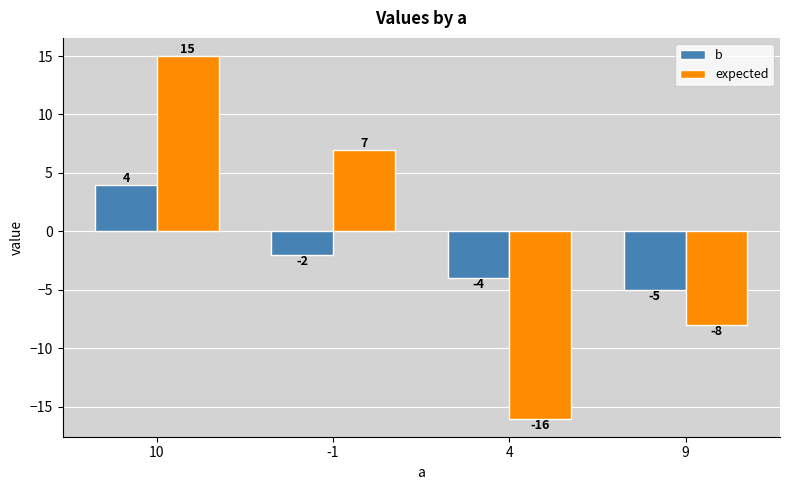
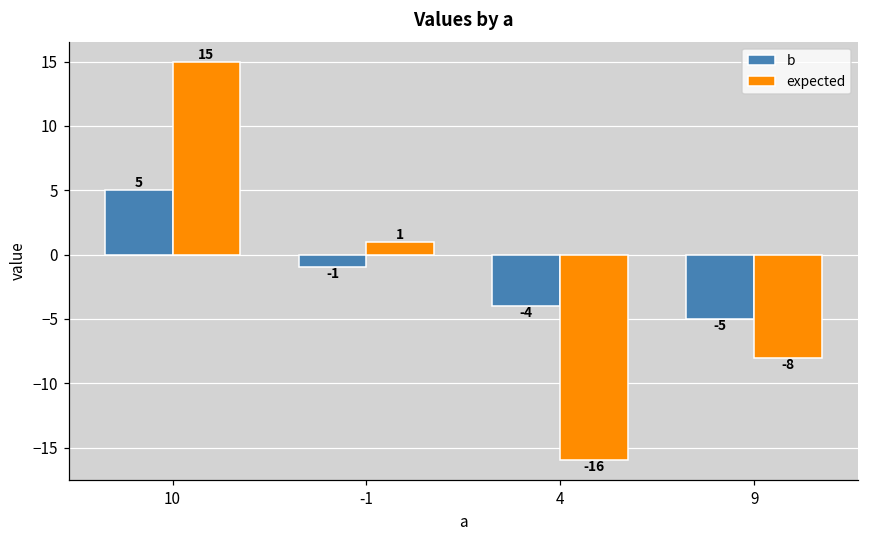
  {
    "b": {
-     "10": 4,
-     "-1": -2,
+     "10": 5,
+     "-1": -1,
      "4": -4,
      "9": -5
    },
    "expected": {
      "10": 15,
-     "-1": 7,
+     "-1": 1,
      "4": -16,
      "9": -8
    }
  }
